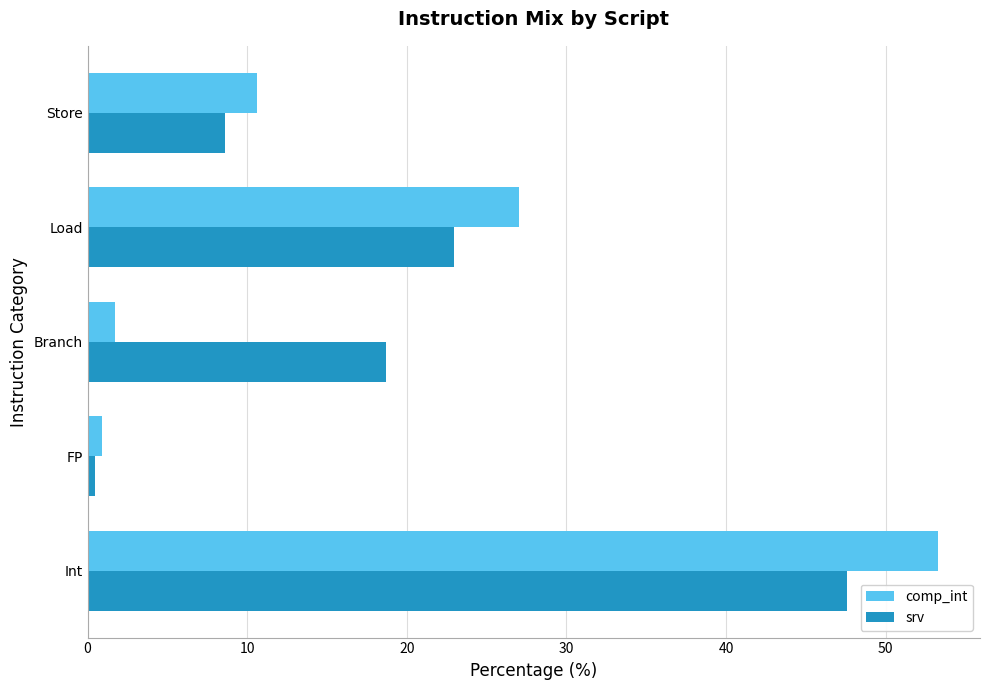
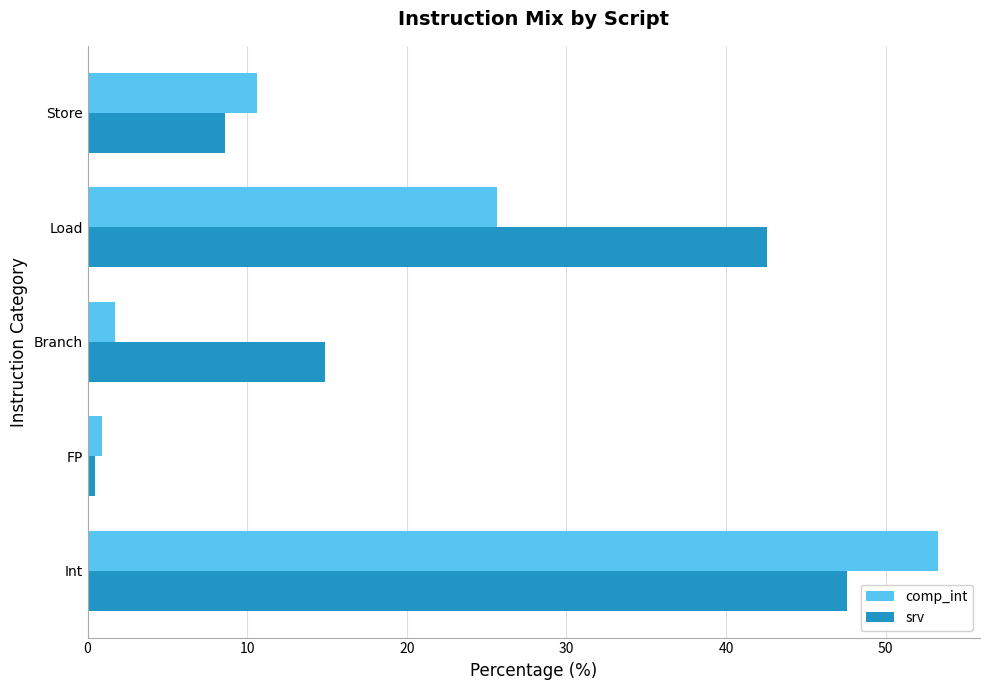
  {
    "comp_int": {
      "Store": 10.6,
-     "Load": 27.0,
+     "Load": 25.7,
      "Branch": 1.7,
      "FP": 0.9,
      "Int": 53.2
    },
    "srv": {
      "Store": 8.6,
-     "Load": 22.9,
-     "Branch": 18.7,
+     "Load": 42.6,
+     "Branch": 14.9,
      "FP": 0.5,
      "Int": 47.6
    }
  }
